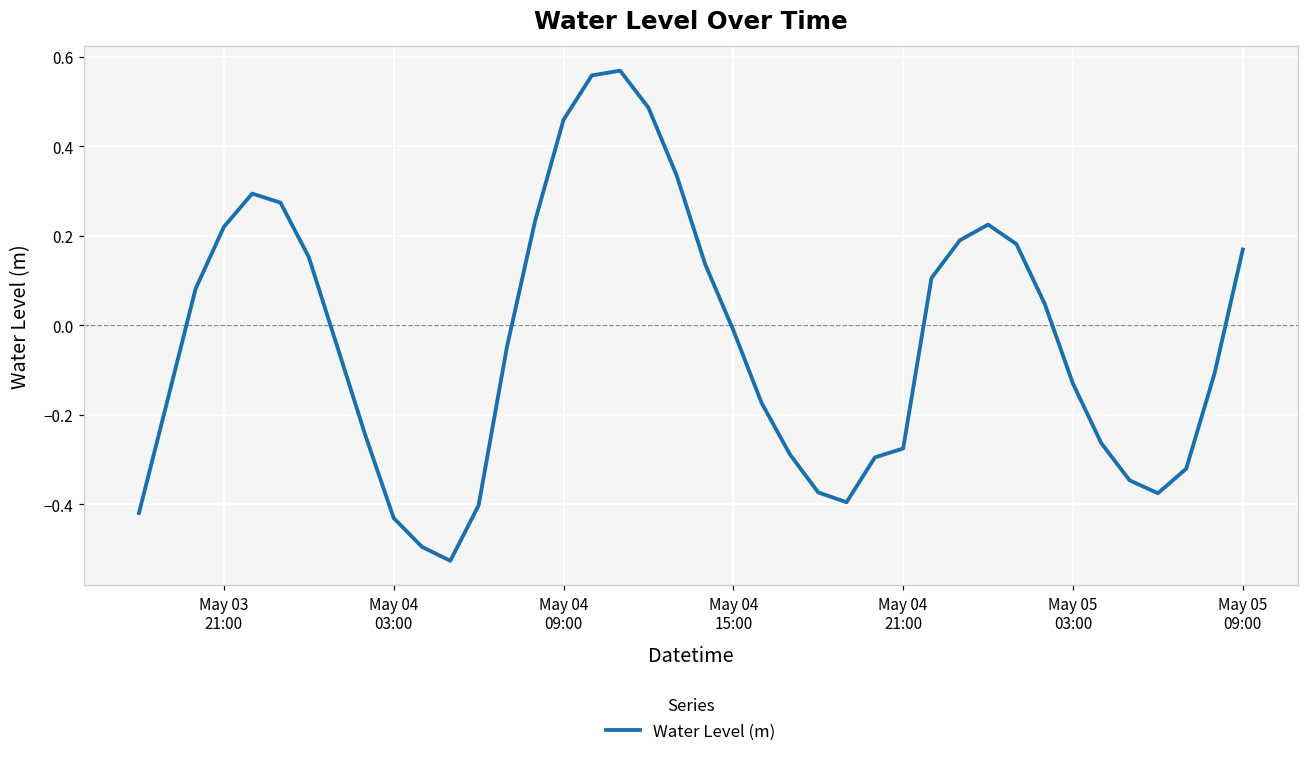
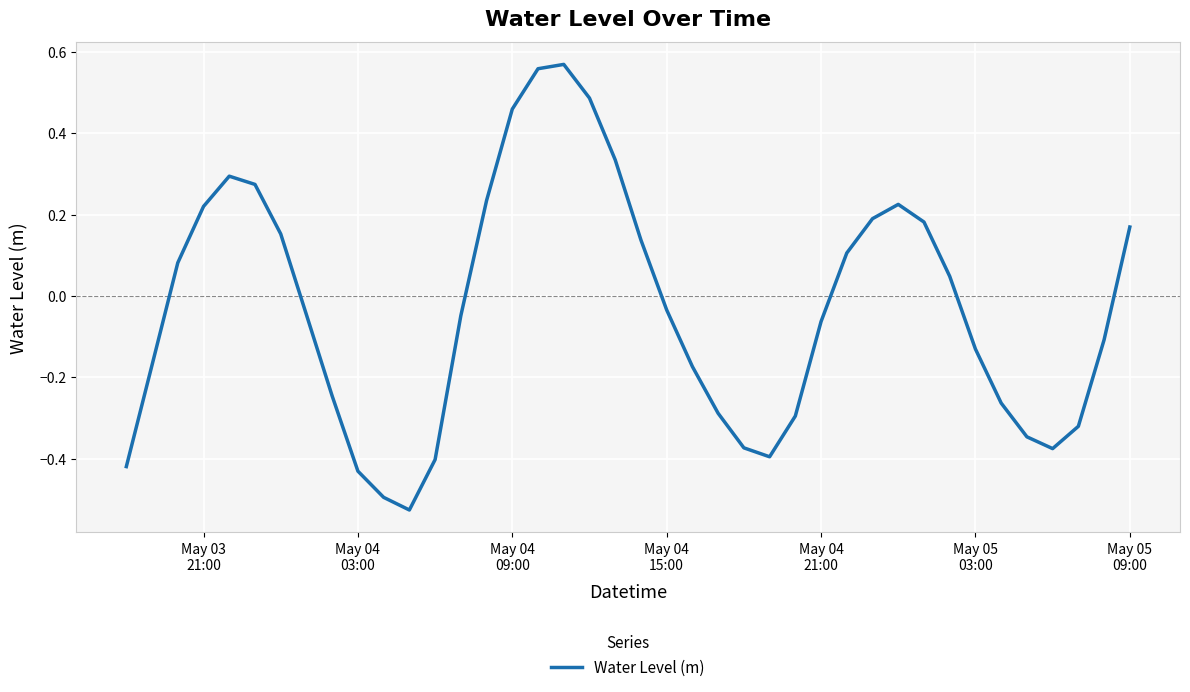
  {
    "May 03 21:00": 0.22,
    "May 04 03:00": -0.43,
    "May 04 09:00": 0.46,
-   "May 04 15:00": -0.01,
-   "May 04 21:00": -0.27,
+   "May 04 15:00": -0.03,
+   "May 04 21:00": -0.06,
    "May 05 03:00": -0.13,
    "May 05 09:00": 0.17
  }
